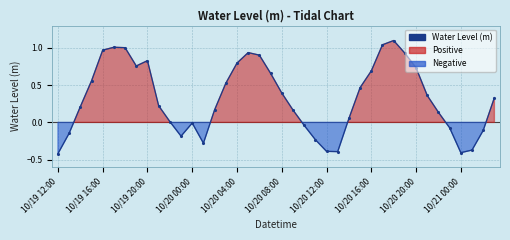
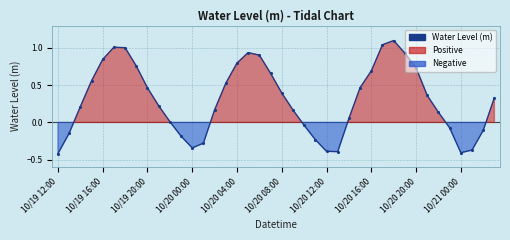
  {
    "10/19 12:00": -0.4,
-   "10/19 16:00": 1.0,
-   "10/19 20:00": 0.8,
-   "10/20 00:00": 0.0,
+   "10/19 16:00": 0.8,
+   "10/19 20:00": 0.5,
+   "10/20 00:00": -0.3,
    "10/20 04:00": 0.8,
    "10/20 08:00": 0.4,
    "10/20 12:00": -0.4,
    "10/20 16:00": 0.7,
    "10/21 00:00": -0.4
  }
